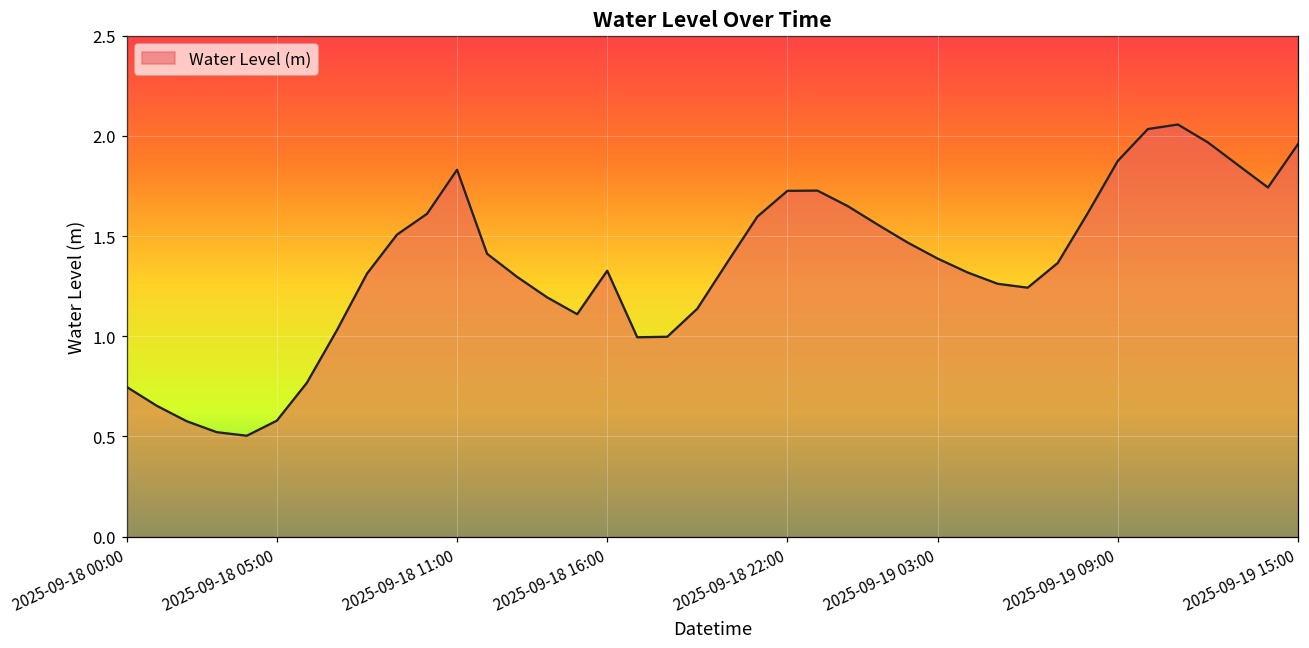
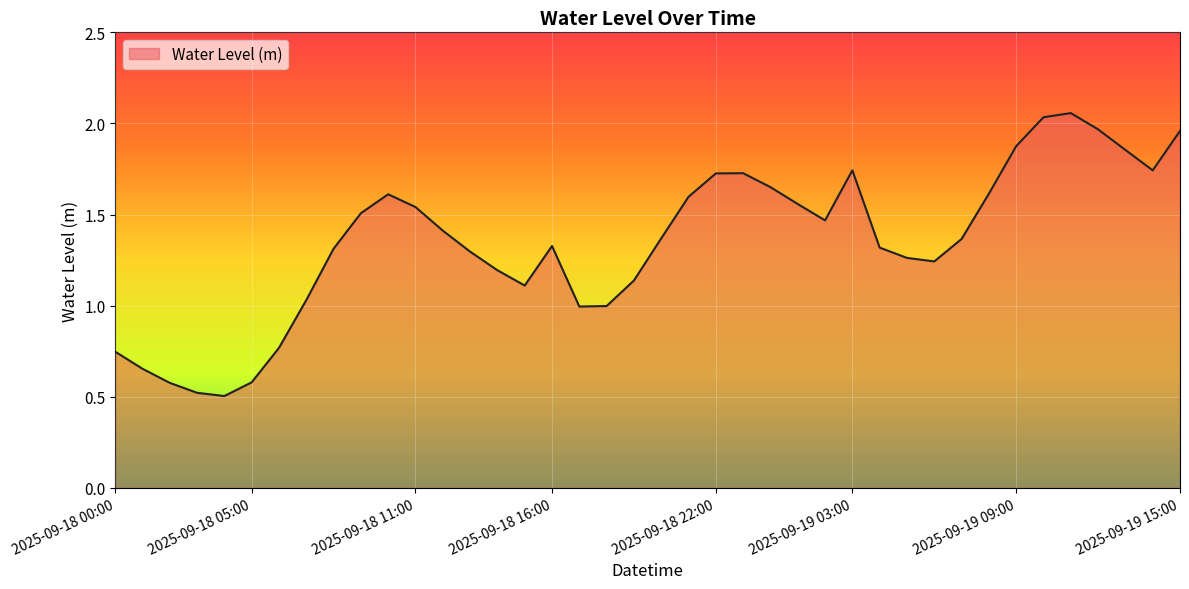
  {
    "2025-09-18 00:00": 0.75,
    "2025-09-18 05:00": 0.58,
-   "2025-09-18 11:00": 1.83,
+   "2025-09-18 11:00": 1.54,
    "2025-09-18 16:00": 1.33,
    "2025-09-18 22:00": 1.73,
-   "2025-09-19 03:00": 1.39,
+   "2025-09-19 03:00": 1.74,
    "2025-09-19 09:00": 1.87,
    "2025-09-19 15:00": 1.96
  }
